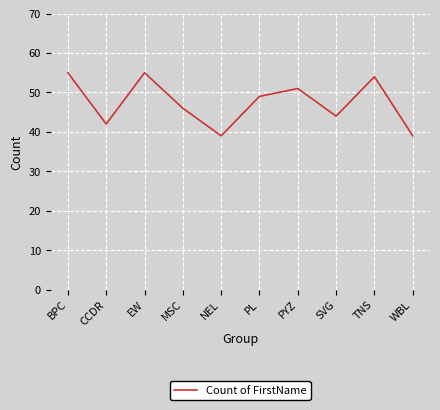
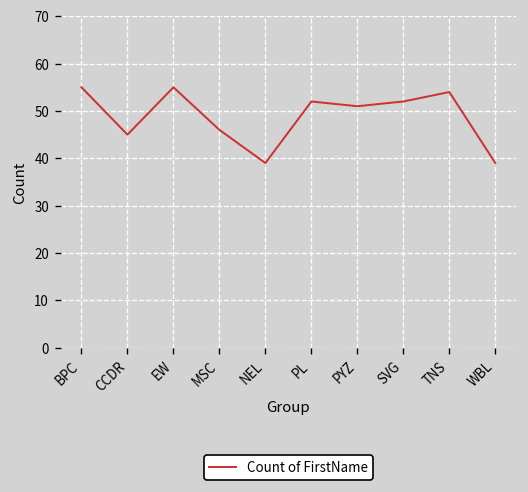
  {
    "BPC": 55,
-   "CCDR": 42,
+   "CCDR": 45,
    "EW": 55,
    "MSC": 46,
    "NEL": 39,
-   "PL": 49,
+   "PL": 52,
    "PYZ": 51,
-   "SVG": 44,
+   "SVG": 52,
    "TNS": 54,
    "WBL": 39
  }
